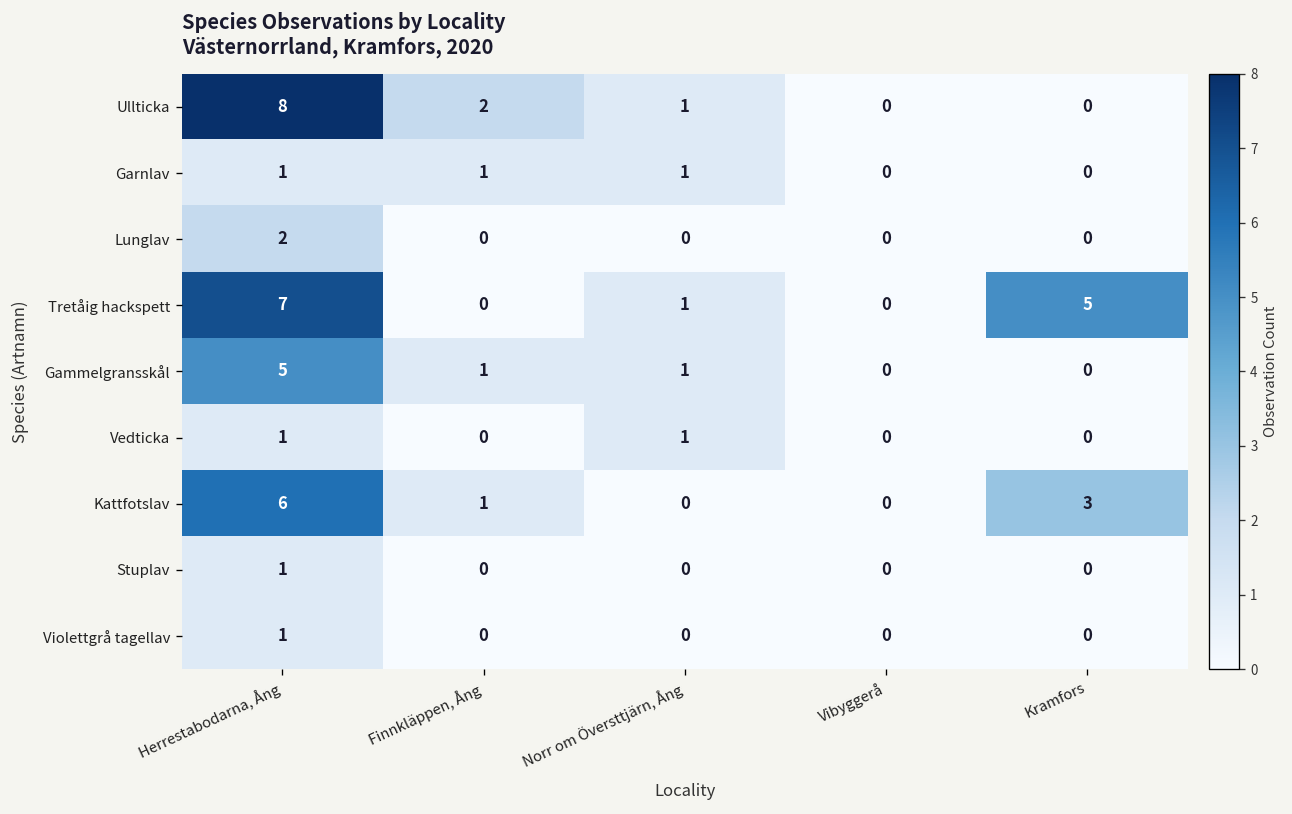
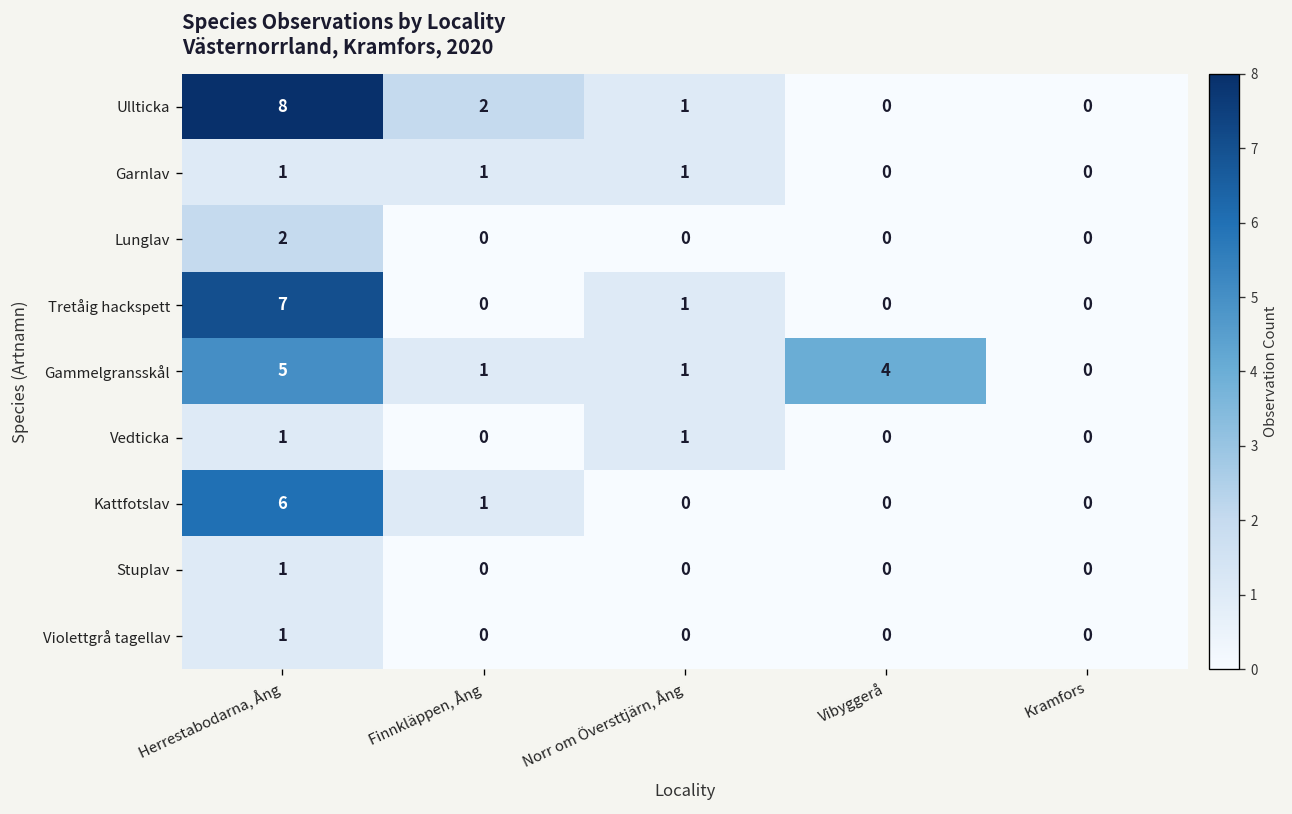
  {
    "Ullticka": {
      "Herrestabodarna, Ång": 8,
      "Finnkläppen, Ång": 2,
      "Norr om Översttjärn, Ång": 1,
      "Vibyggerå": 0,
      "Kramfors": 0
    },
    "Garnlav": {
      "Herrestabodarna, Ång": 1,
      "Finnkläppen, Ång": 1,
      "Norr om Översttjärn, Ång": 1,
      "Vibyggerå": 0,
      "Kramfors": 0
    },
    "Lunglav": {
      "Herrestabodarna, Ång": 2,
      "Finnkläppen, Ång": 0,
      "Norr om Översttjärn, Ång": 0,
      "Vibyggerå": 0,
      "Kramfors": 0
    },
    "Tretåig hackspett": {
      "Herrestabodarna, Ång": 7,
      "Finnkläppen, Ång": 0,
      "Norr om Översttjärn, Ång": 1,
      "Vibyggerå": 0,
-     "Kramfors": 5
+     "Kramfors": 0
    },
    "Gammelgransskål": {
      "Herrestabodarna, Ång": 5,
      "Finnkläppen, Ång": 1,
      "Norr om Översttjärn, Ång": 1,
-     "Vibyggerå": 0,
+     "Vibyggerå": 4,
      "Kramfors": 0
    },
    "Vedticka": {
      "Herrestabodarna, Ång": 1,
      "Finnkläppen, Ång": 0,
      "Norr om Översttjärn, Ång": 1,
      "Vibyggerå": 0,
      "Kramfors": 0
    },
    "Kattfotslav": {
      "Herrestabodarna, Ång": 6,
      "Finnkläppen, Ång": 1,
      "Norr om Översttjärn, Ång": 0,
      "Vibyggerå": 0,
-     "Kramfors": 3
+     "Kramfors": 0
    },
    "Stuplav": {
      "Herrestabodarna, Ång": 1,
      "Finnkläppen, Ång": 0,
      "Norr om Översttjärn, Ång": 0,
      "Vibyggerå": 0,
      "Kramfors": 0
    },
    "Violettgrå tagellav": {
      "Herrestabodarna, Ång": 1,
      "Finnkläppen, Ång": 0,
      "Norr om Översttjärn, Ång": 0,
      "Vibyggerå": 0,
      "Kramfors": 0
    }
  }
